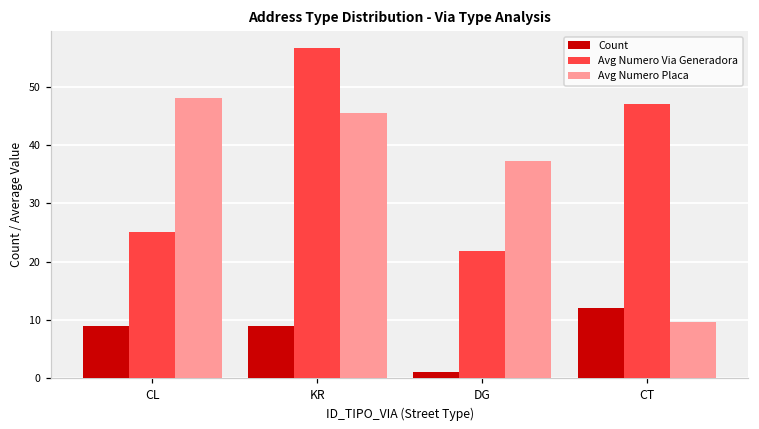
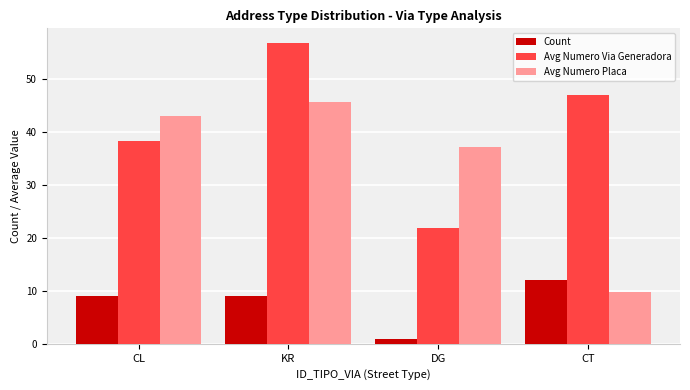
  {
    "Count": {
      "CL": 9,
      "KR": 9,
      "DG": 1,
      "CT": 12
    },
    "Avg Numero Via Generadora": {
-     "CL": 25,
+     "CL": 38,
      "KR": 57,
      "DG": 22,
      "CT": 47
    },
    "Avg Numero Placa": {
-     "CL": 48,
+     "CL": 43,
      "KR": 46,
      "DG": 37,
      "CT": 10
    }
  }
